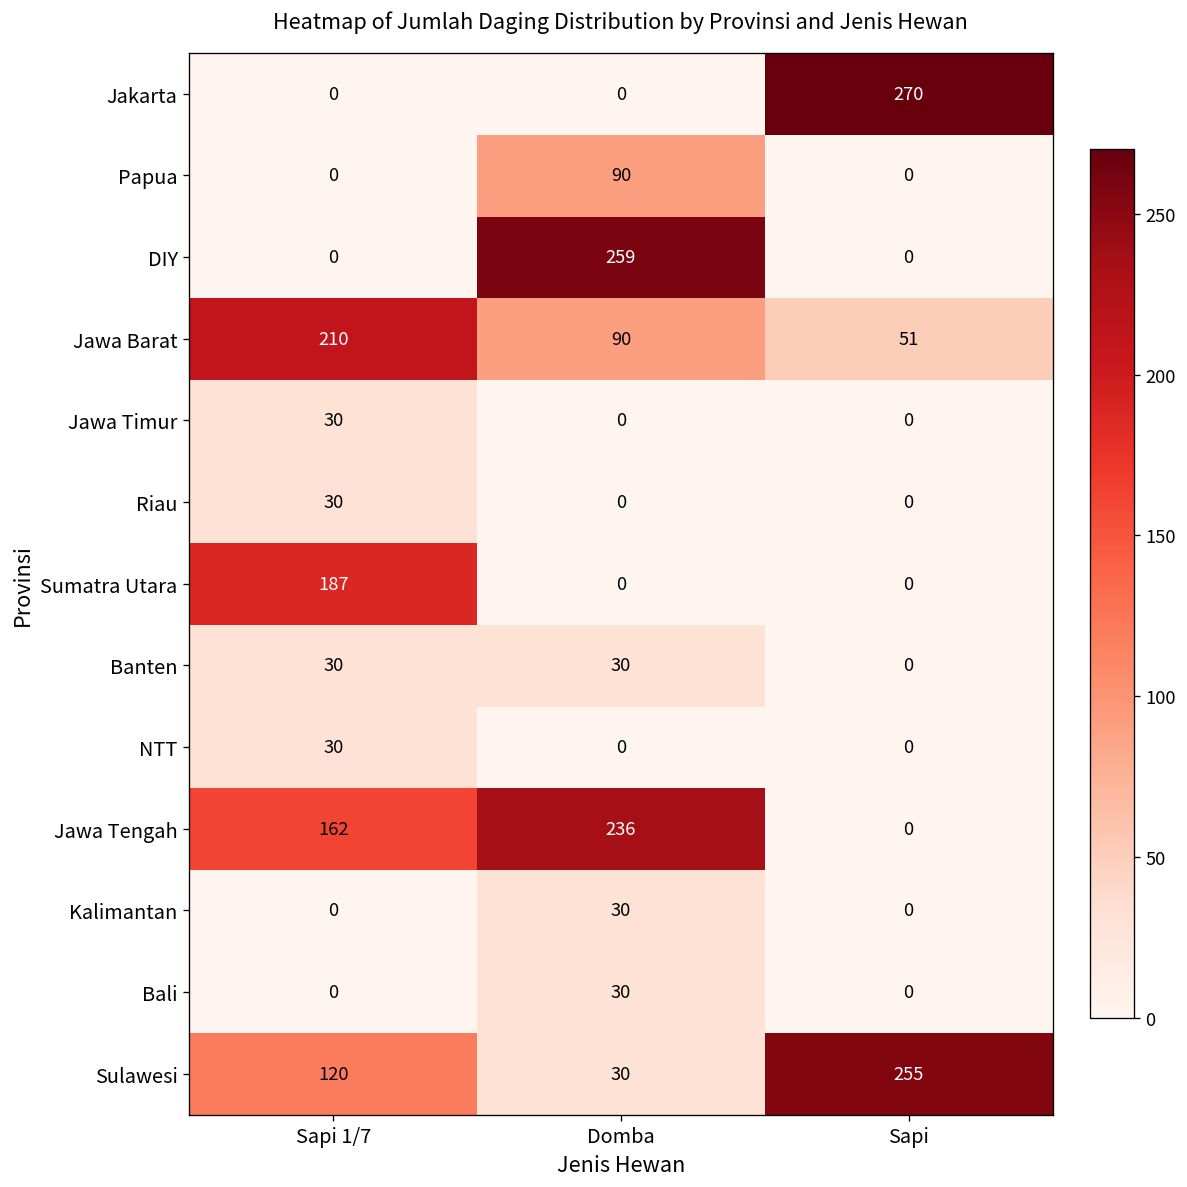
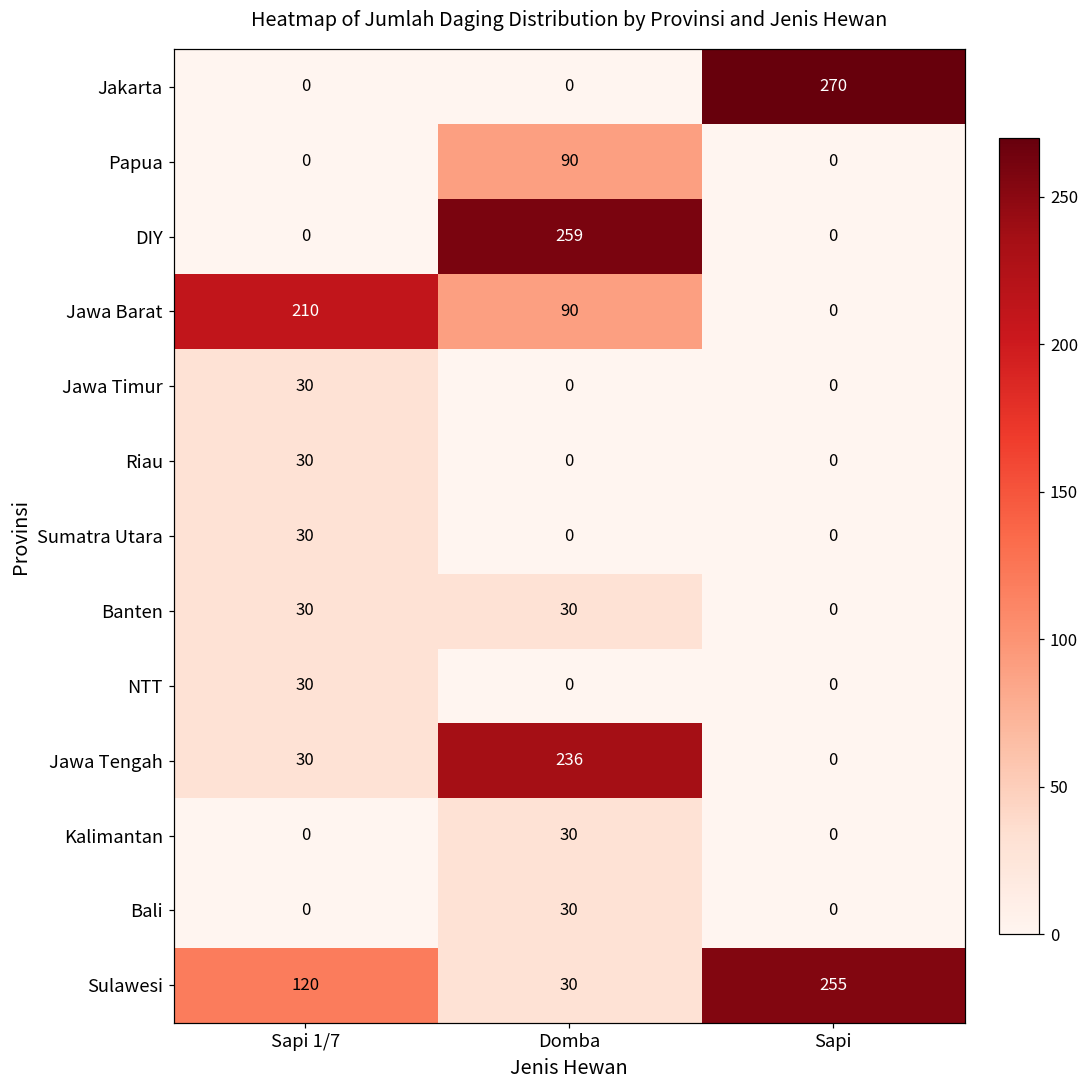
  {
    "Jakarta": {
      "Sapi 1/7": 0,
      "Domba": 0,
      "Sapi": 270
    },
    "Papua": {
      "Sapi 1/7": 0,
      "Domba": 90,
      "Sapi": 0
    },
    "DIY": {
      "Sapi 1/7": 0,
      "Domba": 259,
      "Sapi": 0
    },
    "Jawa Barat": {
      "Sapi 1/7": 210,
      "Domba": 90,
-     "Sapi": 51
+     "Sapi": 0
    },
    "Jawa Timur": {
      "Sapi 1/7": 30,
      "Domba": 0,
      "Sapi": 0
    },
    "Riau": {
      "Sapi 1/7": 30,
      "Domba": 0,
      "Sapi": 0
    },
    "Sumatra Utara": {
-     "Sapi 1/7": 187,
+     "Sapi 1/7": 30,
      "Domba": 0,
      "Sapi": 0
    },
    "Banten": {
      "Sapi 1/7": 30,
      "Domba": 30,
      "Sapi": 0
    },
    "NTT": {
      "Sapi 1/7": 30,
      "Domba": 0,
      "Sapi": 0
    },
    "Jawa Tengah": {
-     "Sapi 1/7": 162,
+     "Sapi 1/7": 30,
      "Domba": 236,
      "Sapi": 0
    },
    "Kalimantan": {
      "Sapi 1/7": 0,
      "Domba": 30,
      "Sapi": 0
    },
    "Bali": {
      "Sapi 1/7": 0,
      "Domba": 30,
      "Sapi": 0
    },
    "Sulawesi": {
      "Sapi 1/7": 120,
      "Domba": 30,
      "Sapi": 255
    }
  }
